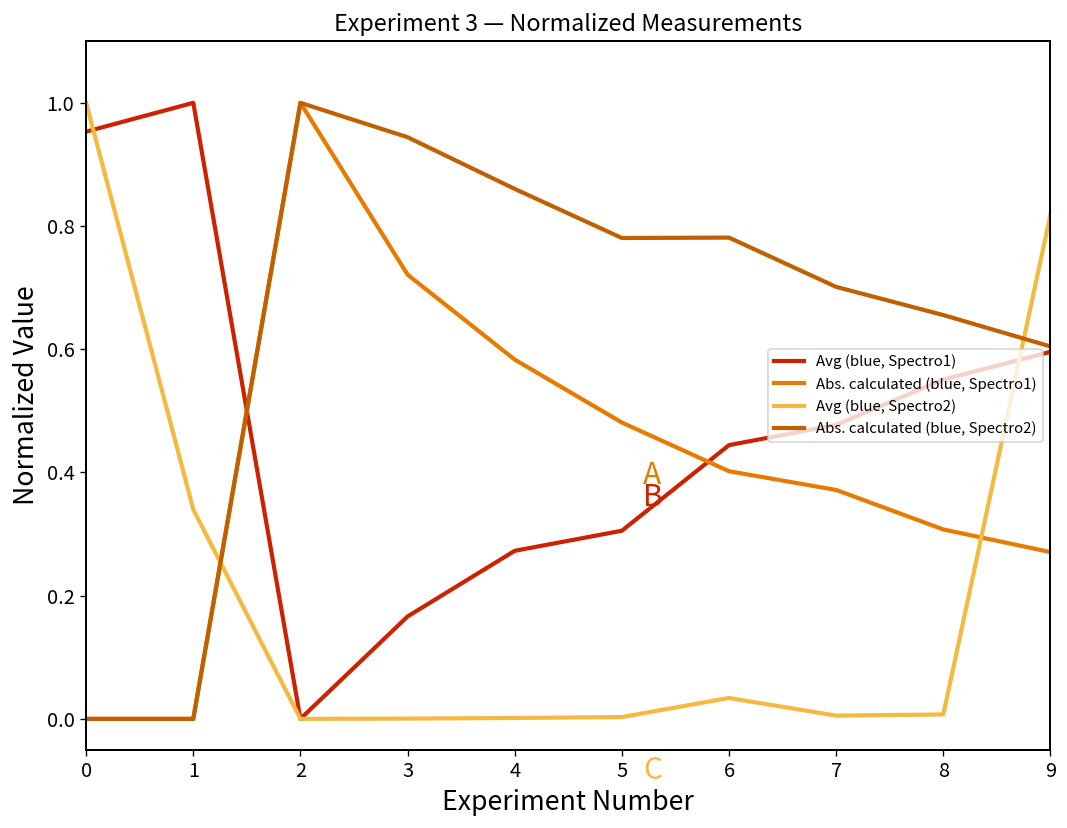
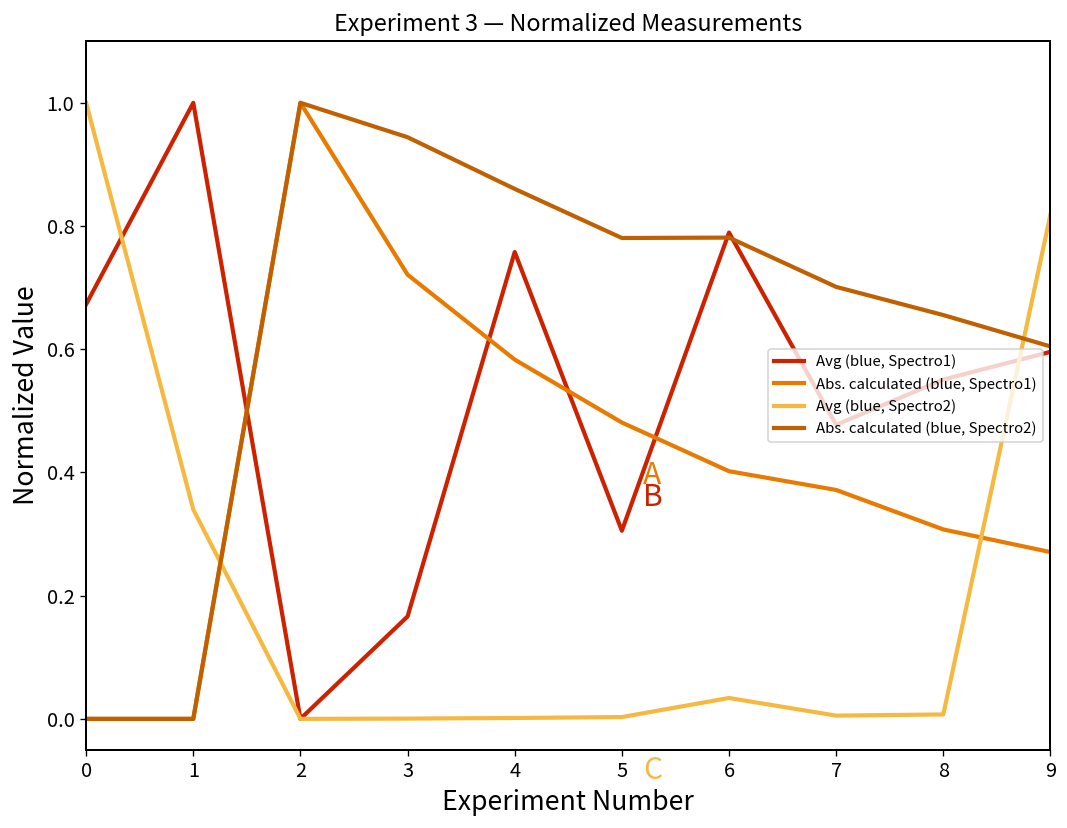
  {
    "Avg (blue, Spectro1)": {
-     "0": 0.95,
+     "0": 0.67,
      "1": 1.00,
      "3": 0.17,
-     "4": 0.27,
+     "4": 0.76,
      "5": 0.31,
-     "6": 0.44,
+     "6": 0.79,
      "9": 0.60
    },
    "Avg (blue, Spectro2)": {
      "0": 1.00,
      "1": 0.34,
      "3": 0.00,
      "4": 0.00,
      "5": 0.00,
      "6": 0.03,
      "7": 0.01,
      "8": 0.01,
      "9": 0.82
    }
  }
